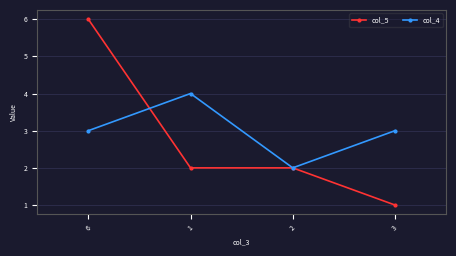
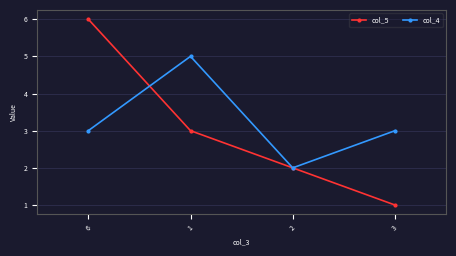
  {
    "col_5": {
      "6": 6,
-     "1": 2,
+     "1": 3,
      "3": 1
    },
    "col_4": {
      "6": 3,
-     "1": 4,
+     "1": 5,
      "3": 3
    }
  }
